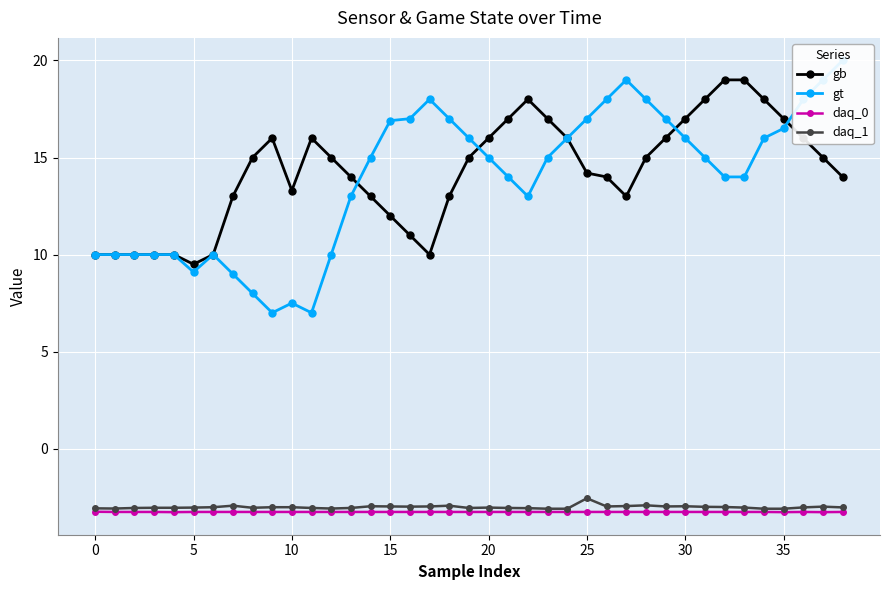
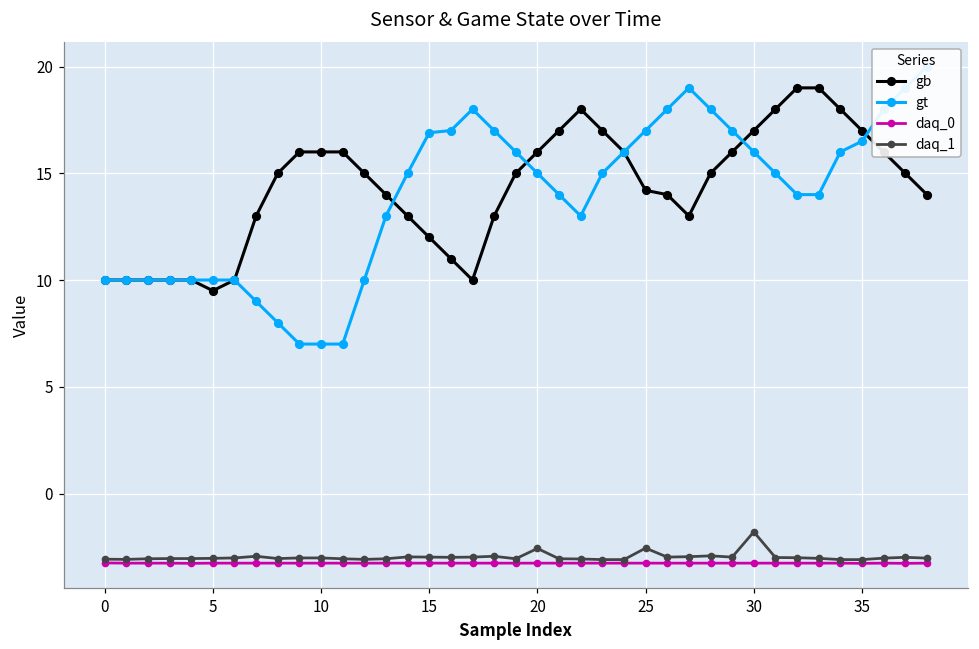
  {
    "gb": {
      "5": 9.5,
-     "10": 13.3,
+     "10": 16.0,
      "15": 12.0,
      "20": 16.0,
      "25": 14.2,
      "30": 17.0,
      "35": 17.0
    },
    "gt": {
-     "5": 9.1,
-     "10": 7.5,
+     "5": 10.0,
+     "10": 7.0,
      "15": 16.9,
      "20": 15.0,
      "25": 17.0,
      "30": 16.0,
      "35": 16.5
    },
    "daq_0": {
      "0": -3.3,
      "5": -3.3,
      "10": -3.3,
      "15": -3.3,
      "20": -3.3,
      "25": -3.3,
      "30": -3.3,
      "35": -3.3
    },
    "daq_1": {
      "0": -3.1,
      "5": -3.0,
      "10": -3.0,
      "15": -3.0,
-     "20": -3.0,
+     "20": -2.6,
      "25": -2.6,
-     "30": -3.0,
+     "30": -1.8,
      "35": -3.1
    }
  }
